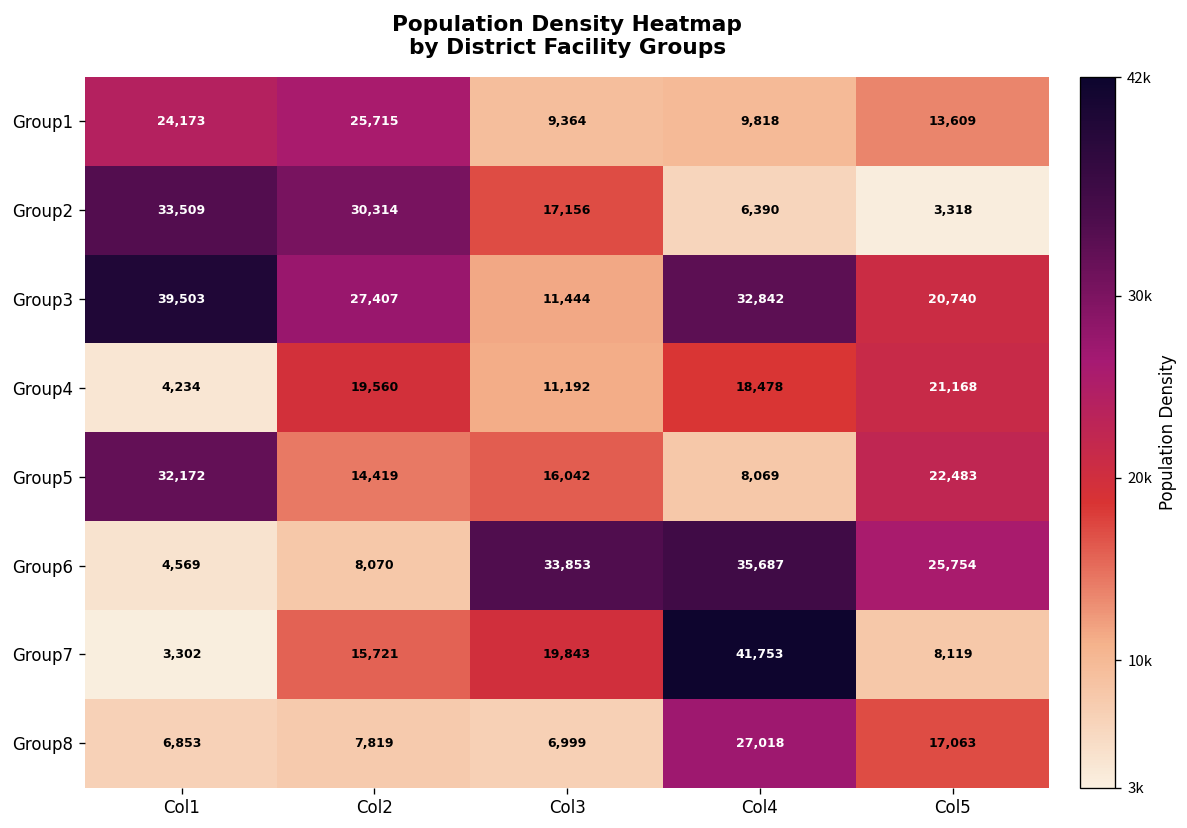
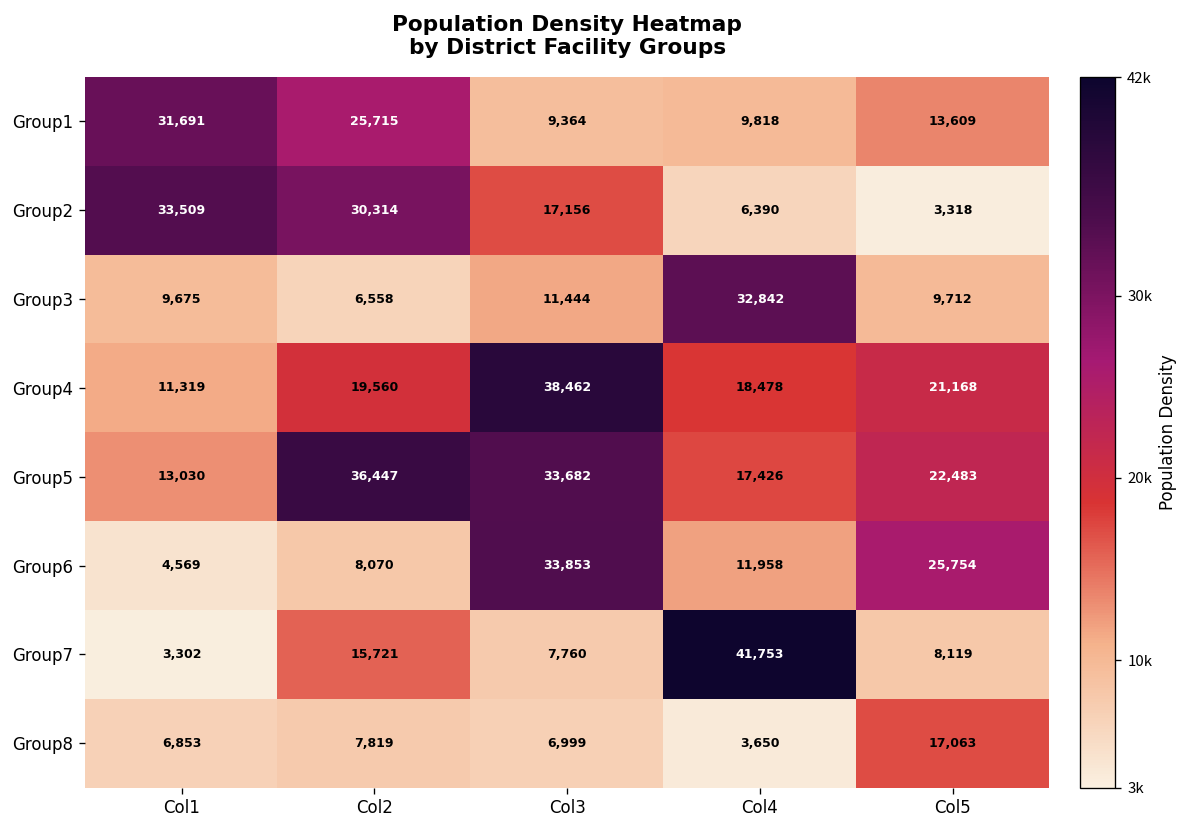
  {
    "Group1": {
-     "Col1": "24,173",
+     "Col1": "31,691",
      "Col2": "25,715",
      "Col3": "9,364",
      "Col4": "9,818",
      "Col5": "13,609"
    },
    "Group2": {
      "Col1": "33,509",
      "Col2": "30,314",
      "Col3": "17,156",
      "Col4": "6,390",
      "Col5": "3,318"
    },
    "Group3": {
-     "Col1": "39,503",
-     "Col2": "27,407",
+     "Col1": "9,675",
+     "Col2": "6,558",
      "Col3": "11,444",
      "Col4": "32,842",
-     "Col5": "20,740"
+     "Col5": "9,712"
    },
    "Group4": {
-     "Col1": "4,234",
+     "Col1": "11,319",
      "Col2": "19,560",
-     "Col3": "11,192",
+     "Col3": "38,462",
      "Col4": "18,478",
      "Col5": "21,168"
    },
    "Group5": {
-     "Col1": "32,172",
-     "Col2": "14,419",
-     "Col3": "16,042",
-     "Col4": "8,069",
+     "Col1": "13,030",
+     "Col2": "36,447",
+     "Col3": "33,682",
+     "Col4": "17,426",
      "Col5": "22,483"
    },
    "Group6": {
      "Col1": "4,569",
      "Col2": "8,070",
      "Col3": "33,853",
-     "Col4": "35,687",
+     "Col4": "11,958",
      "Col5": "25,754"
    },
    "Group7": {
      "Col1": "3,302",
      "Col2": "15,721",
-     "Col3": "19,843",
+     "Col3": "7,760",
      "Col4": "41,753",
      "Col5": "8,119"
    },
    "Group8": {
      "Col1": "6,853",
      "Col2": "7,819",
      "Col3": "6,999",
-     "Col4": "27,018",
+     "Col4": "3,650",
      "Col5": "17,063"
    }
  }
